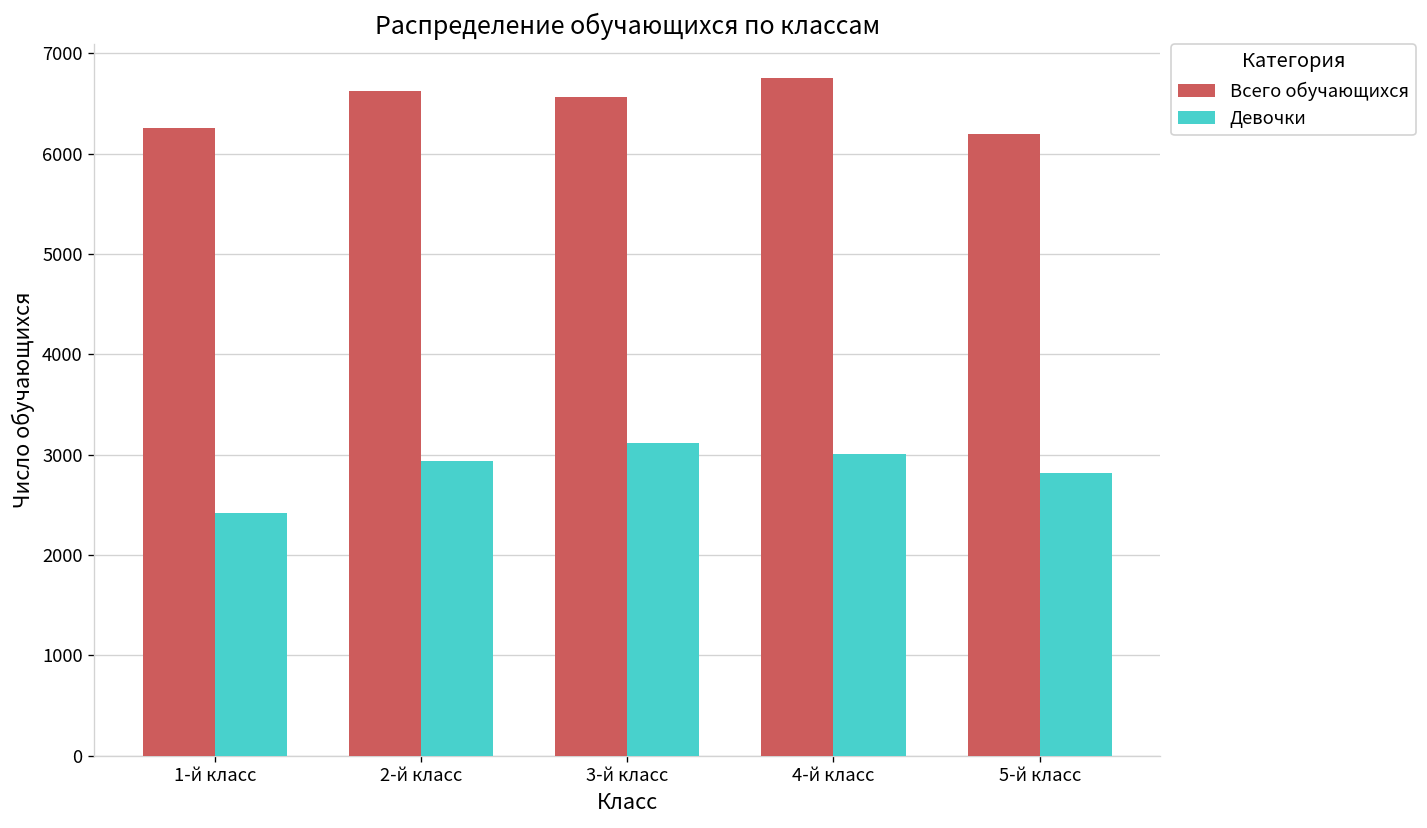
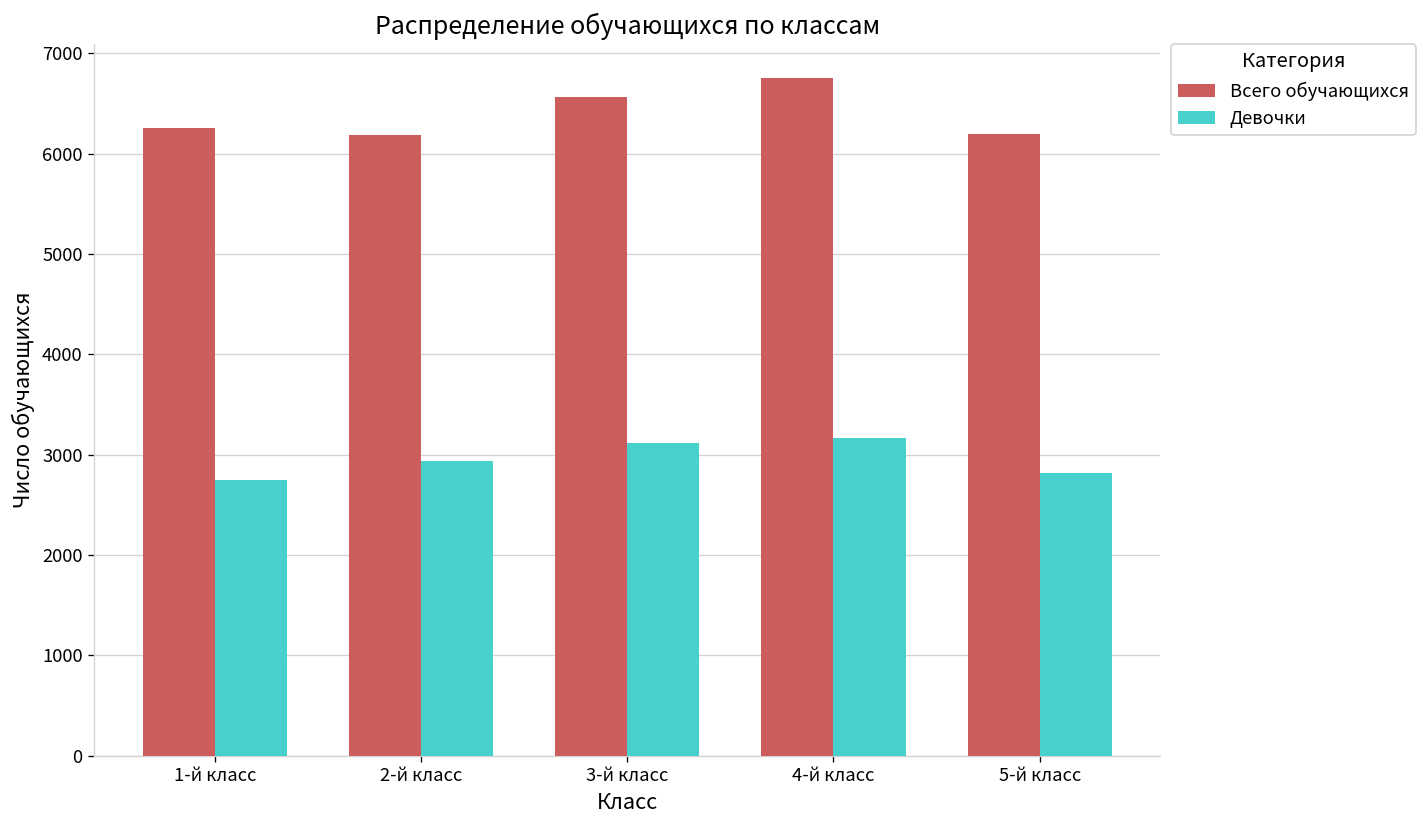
  {
    "Всего обучающихся": {
      "1-й класс": 6300,
-     "2-й класс": 6600,
+     "2-й класс": 6200,
      "3-й класс": 6600,
      "4-й класс": 6800,
      "5-й класс": 6200
    },
    "Девочки": {
-     "1-й класс": 2400,
+     "1-й класс": 2800,
      "2-й класс": 2900,
      "3-й класс": 3100,
-     "4-й класс": 3000,
+     "4-й класс": 3200,
      "5-й класс": 2800
    }
  }
